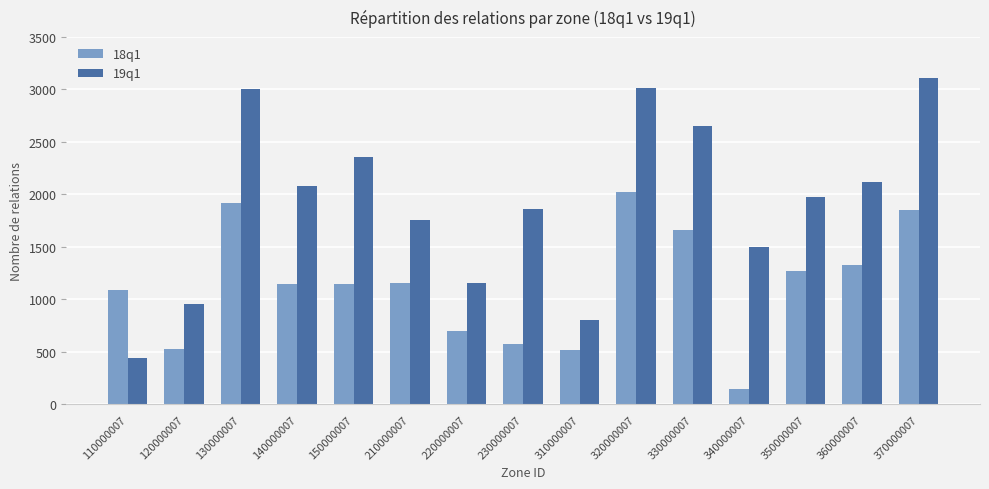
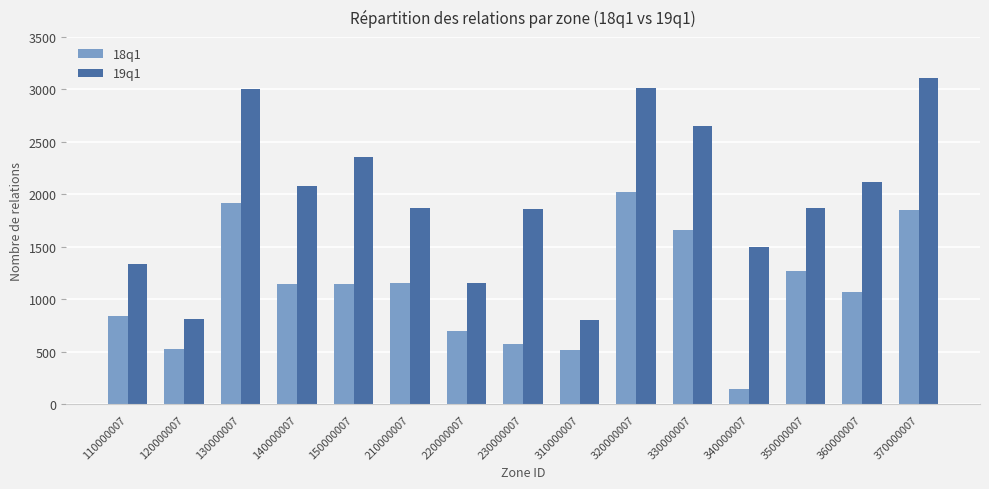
  {
    "18q1": {
-     "110000007": 1090,
+     "110000007": 850,
      "120000007": 530,
      "130000007": 1920,
      "140000007": 1150,
      "150000007": 1150,
      "210000007": 1150,
      "220000007": 700,
      "230000007": 570,
      "310000007": 520,
      "320000007": 2030,
      "330000007": 1660,
      "340000007": 140,
      "350000007": 1270,
-     "360000007": 1330,
+     "360000007": 1070,
      "370000007": 1850
    },
    "19q1": {
-     "110000007": 440,
-     "120000007": 960,
+     "110000007": 1340,
+     "120000007": 810,
      "130000007": 3010,
      "140000007": 2080,
      "150000007": 2360,
-     "210000007": 1760,
+     "210000007": 1870,
      "220000007": 1160,
      "230000007": 1860,
      "310000007": 810,
      "320000007": 3020,
      "330000007": 2650,
      "340000007": 1500,
-     "350000007": 1970,
+     "350000007": 1870,
      "360000007": 2120,
      "370000007": 3110
    }
  }
